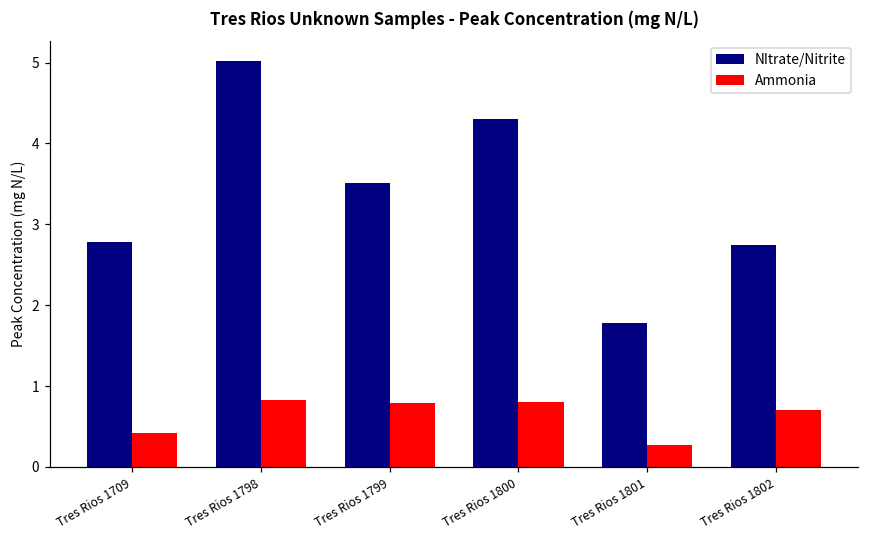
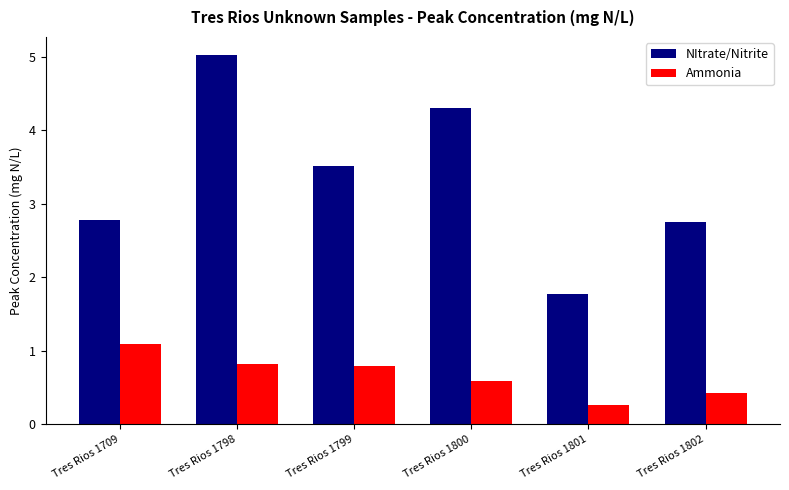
  {
    "NItrate/Nitrite": {
      "Tres Rios 1709": 2.8,
      "Tres Rios 1798": 5.0,
      "Tres Rios 1799": 3.5,
      "Tres Rios 1800": 4.3,
      "Tres Rios 1801": 1.8,
      "Tres Rios 1802": 2.8
    },
    "Ammonia": {
-     "Tres Rios 1709": 0.4,
+     "Tres Rios 1709": 1.1,
      "Tres Rios 1798": 0.8,
      "Tres Rios 1799": 0.8,
-     "Tres Rios 1800": 0.8,
+     "Tres Rios 1800": 0.6,
      "Tres Rios 1801": 0.3,
-     "Tres Rios 1802": 0.7
+     "Tres Rios 1802": 0.4
    }
  }
